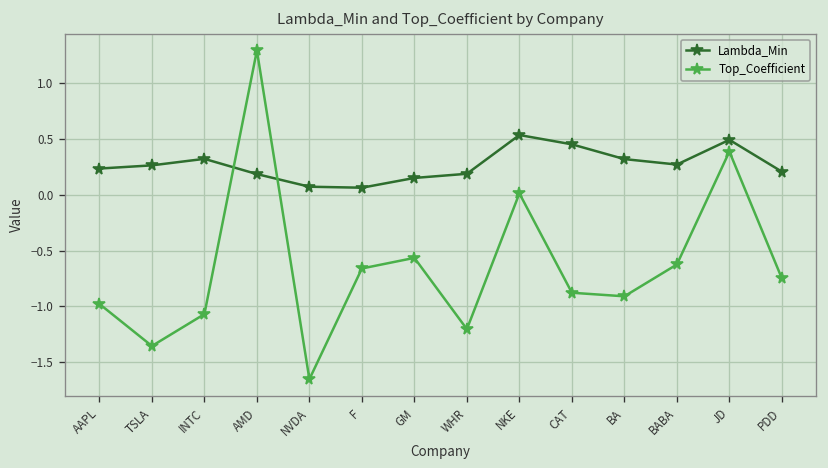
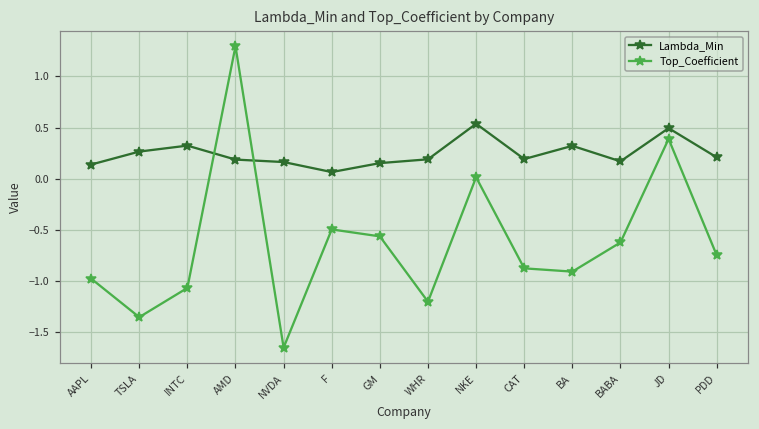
  {
    "Lambda_Min": {
-     "AAPL": 0.2,
+     "AAPL": 0.1,
      "TSLA": 0.3,
      "INTC": 0.3,
      "AMD": 0.2,
-     "NVDA": 0.1,
+     "NVDA": 0.2,
      "F": 0.1,
      "GM": 0.2,
      "WHR": 0.2,
      "NKE": 0.5,
-     "CAT": 0.5,
+     "CAT": 0.2,
      "BA": 0.3,
-     "BABA": 0.3,
+     "BABA": 0.2,
      "JD": 0.5,
      "PDD": 0.2
    },
    "Top_Coefficient": {
      "AAPL": -1.0,
      "TSLA": -1.4,
      "INTC": -1.1,
      "AMD": 1.3,
      "NVDA": -1.7,
-     "F": -0.7,
+     "F": -0.5,
      "GM": -0.6,
      "WHR": -1.2,
      "NKE": 0.0,
      "CAT": -0.9,
      "BA": -0.9,
      "BABA": -0.6,
      "JD": 0.4,
      "PDD": -0.7
    }
  }
